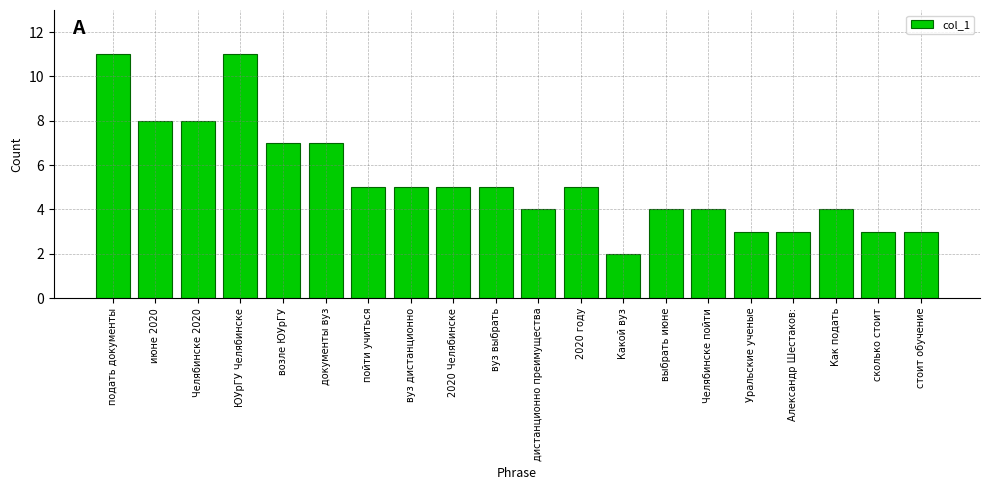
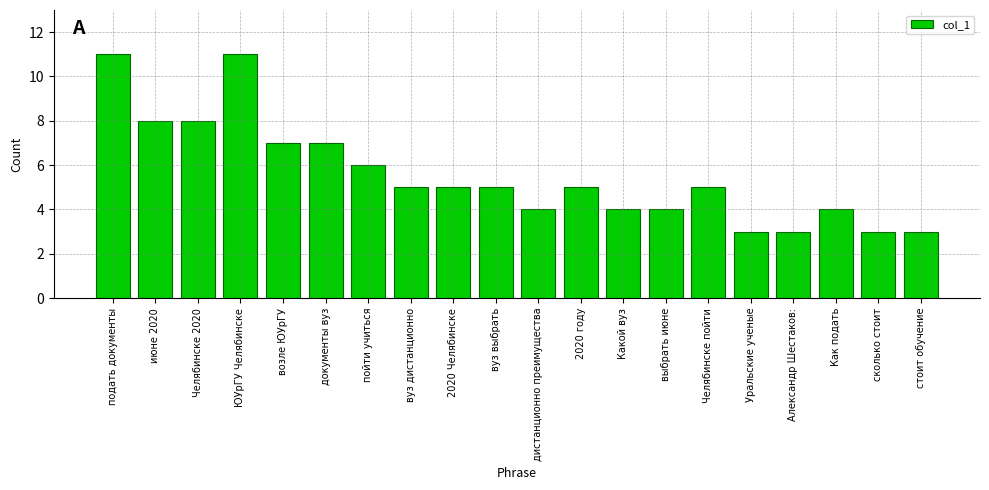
  {
    "подать документы": 11,
    "июне 2020": 8,
    "Челябинске 2020": 8,
    "ЮУрГУ Челябинске": 11,
    "возле ЮУрГУ": 7,
    "документы вуз": 7,
-   "пойти учиться": 5,
+   "пойти учиться": 6,
    "вуз дистанционно": 5,
    "2020 Челябинске": 5,
    "вуз выбрать": 5,
    "дистанционно преимущества": 4,
    "2020 году": 5,
-   "Какой вуз": 2,
+   "Какой вуз": 4,
    "выбрать июне": 4,
-   "Челябинске пойти": 4,
+   "Челябинске пойти": 5,
    "Уральские ученые": 3,
    "Александр Шестаков:": 3,
    "Как подать": 4,
    "сколько стоит": 3,
    "стоит обучение": 3
  }
